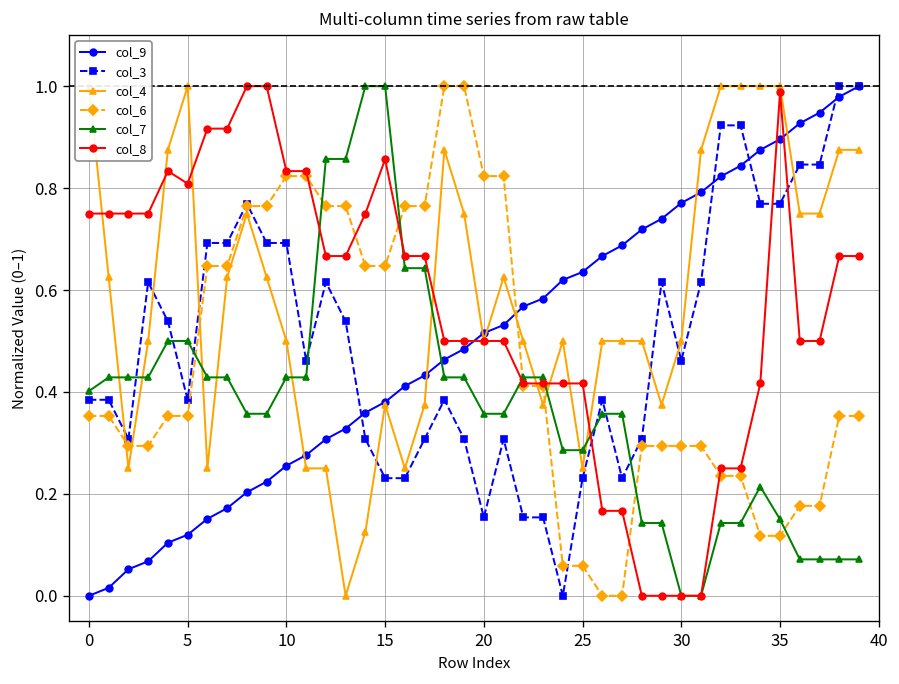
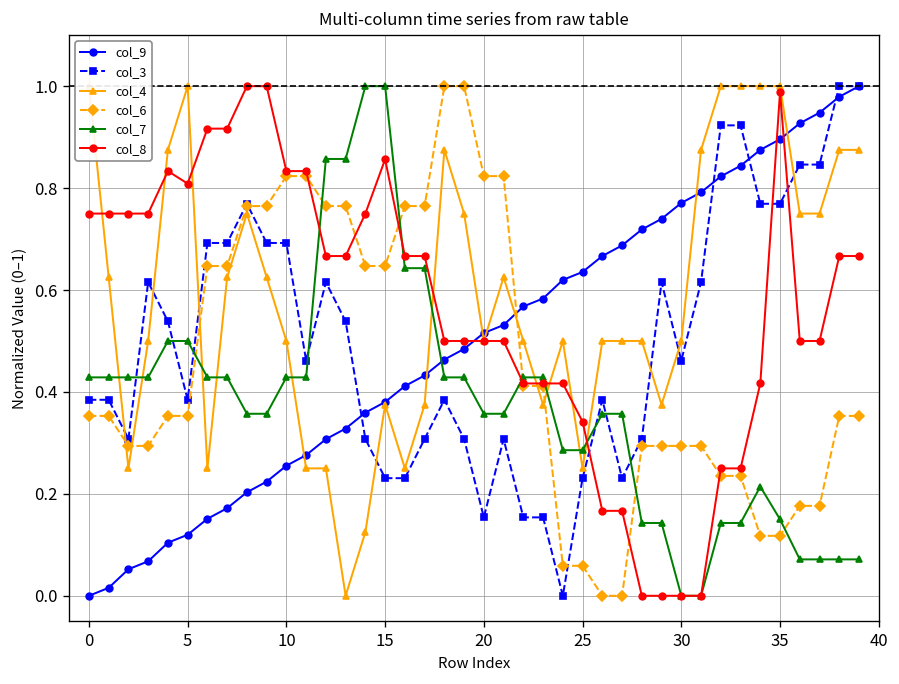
  {
    "col_7": {
-     "0": 0.40,
+     "0": 0.43,
      "5": 0.50,
      "10": 0.43,
      "15": 1.00,
      "20": 0.36,
      "25": 0.29,
      "35": 0.15
    },
    "col_8": {
      "0": 0.75,
      "5": 0.81,
      "10": 0.83,
      "15": 0.86,
-     "25": 0.42,
+     "25": 0.34,
      "35": 0.99
    }
  }
